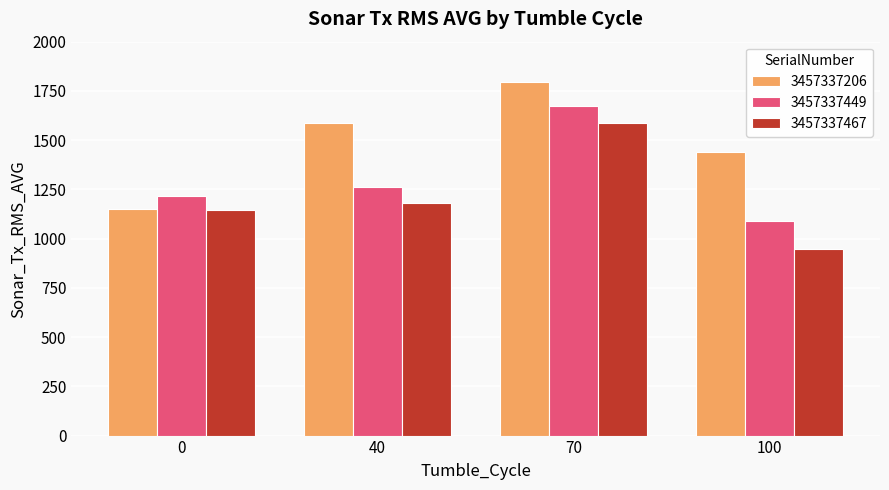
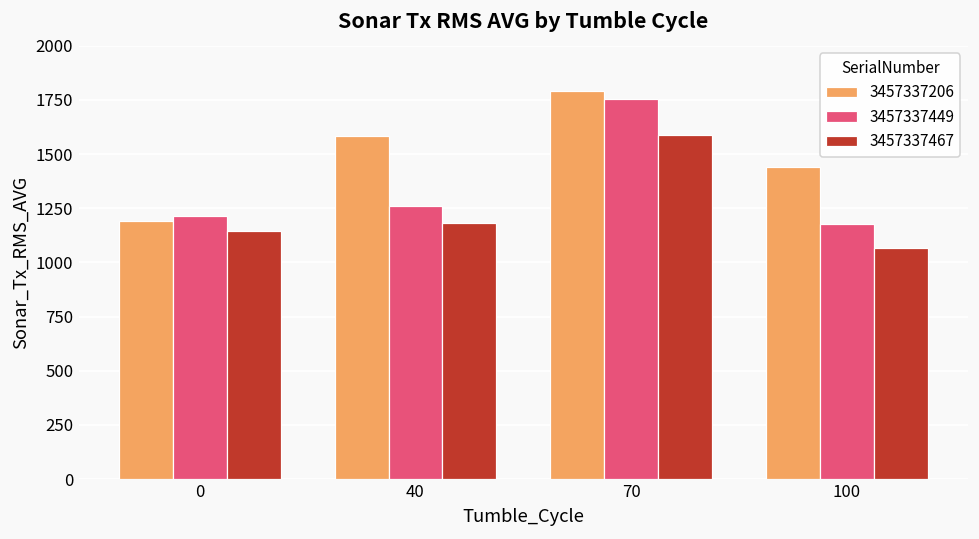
  {
    "3457337206": {
-     "0": 1150,
+     "0": 1190,
      "40": 1590,
      "70": 1790,
      "100": 1440
    },
    "3457337449": {
      "0": 1210,
      "40": 1260,
-     "70": 1670,
-     "100": 1090
+     "70": 1750,
+     "100": 1180
    },
    "3457337467": {
      "0": 1140,
      "40": 1180,
      "70": 1590,
-     "100": 940
+     "100": 1070
    }
  }
